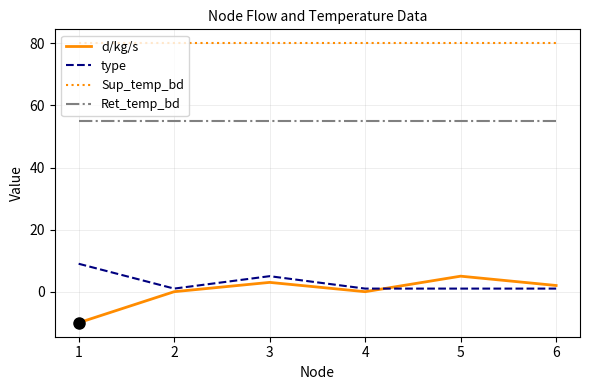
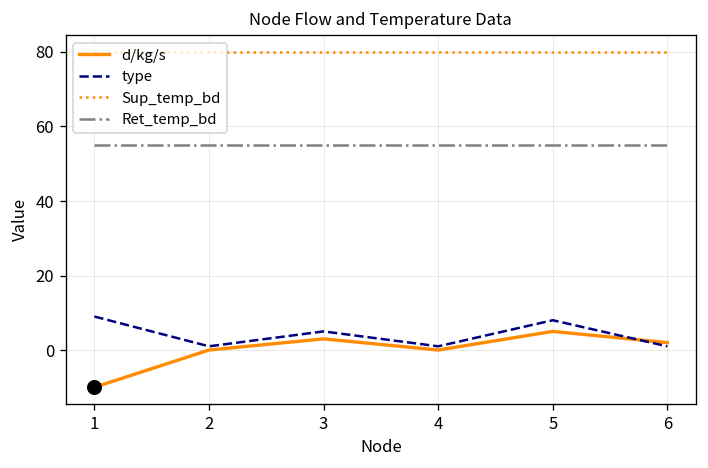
  {
    "type": {
      "1": 9,
      "2": 1,
      "3": 5,
      "4": 1,
-     "5": 1,
+     "5": 8,
      "6": 1
    },
    "Ret_temp_bd": {
      "1": 55,
      "2": 55,
      "3": 55,
      "4": 55,
      "5": 55,
      "6": 55
    }
  }
